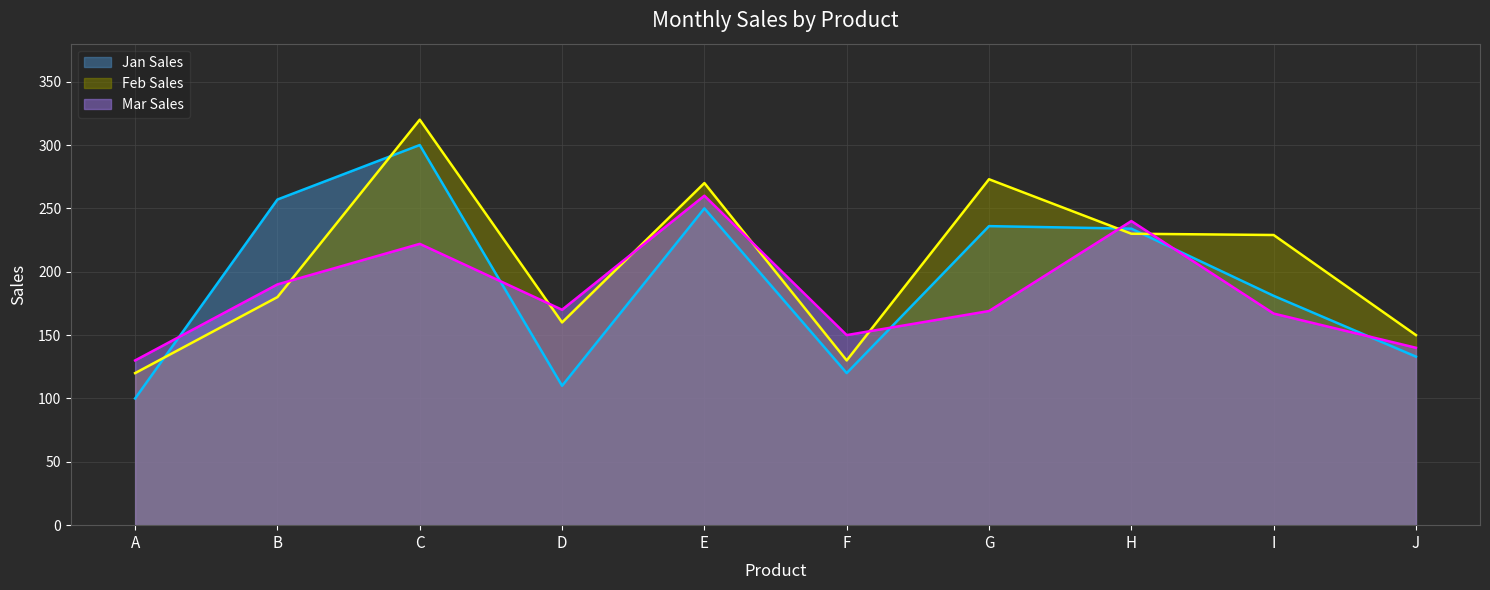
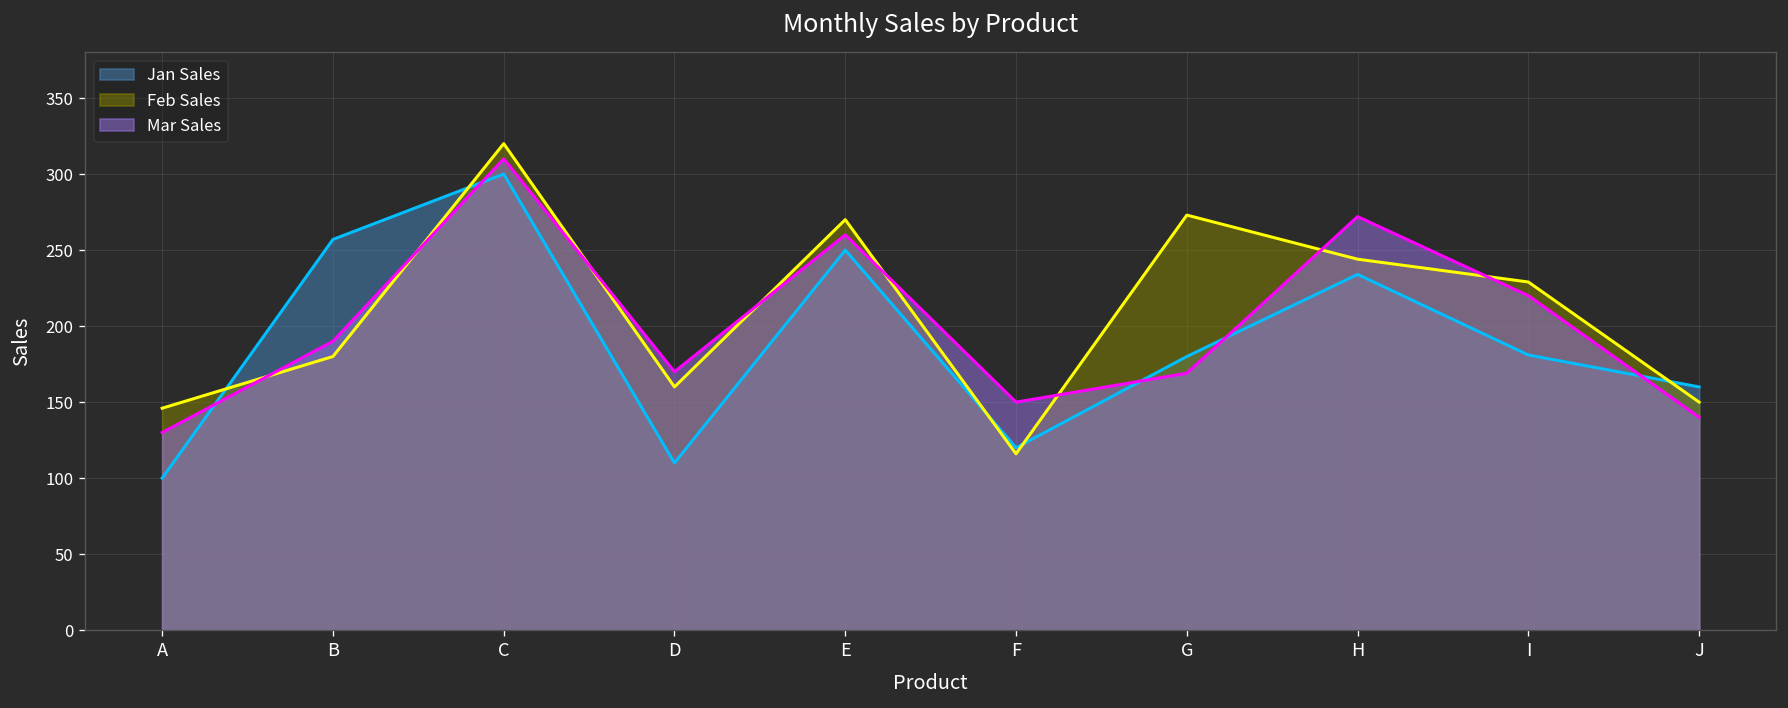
  {
    "Jan Sales": {
      "A": 100,
      "B": 257,
      "C": 300,
      "D": 110,
      "E": 250,
      "F": 120,
-     "G": 236,
+     "G": 180,
      "H": 234,
      "I": 181,
-     "J": 133
+     "J": 160
    },
    "Feb Sales": {
-     "A": 120,
+     "A": 146,
      "B": 180,
      "C": 320,
      "D": 160,
      "E": 270,
-     "F": 130,
+     "F": 116,
      "G": 273,
-     "H": 230,
+     "H": 244,
      "I": 229,
      "J": 150
    },
    "Mar Sales": {
      "A": 130,
      "B": 190,
-     "C": 222,
+     "C": 310,
      "D": 170,
      "E": 260,
      "F": 150,
      "G": 169,
-     "H": 240,
-     "I": 167,
+     "H": 272,
+     "I": 220,
      "J": 140
    }
  }
